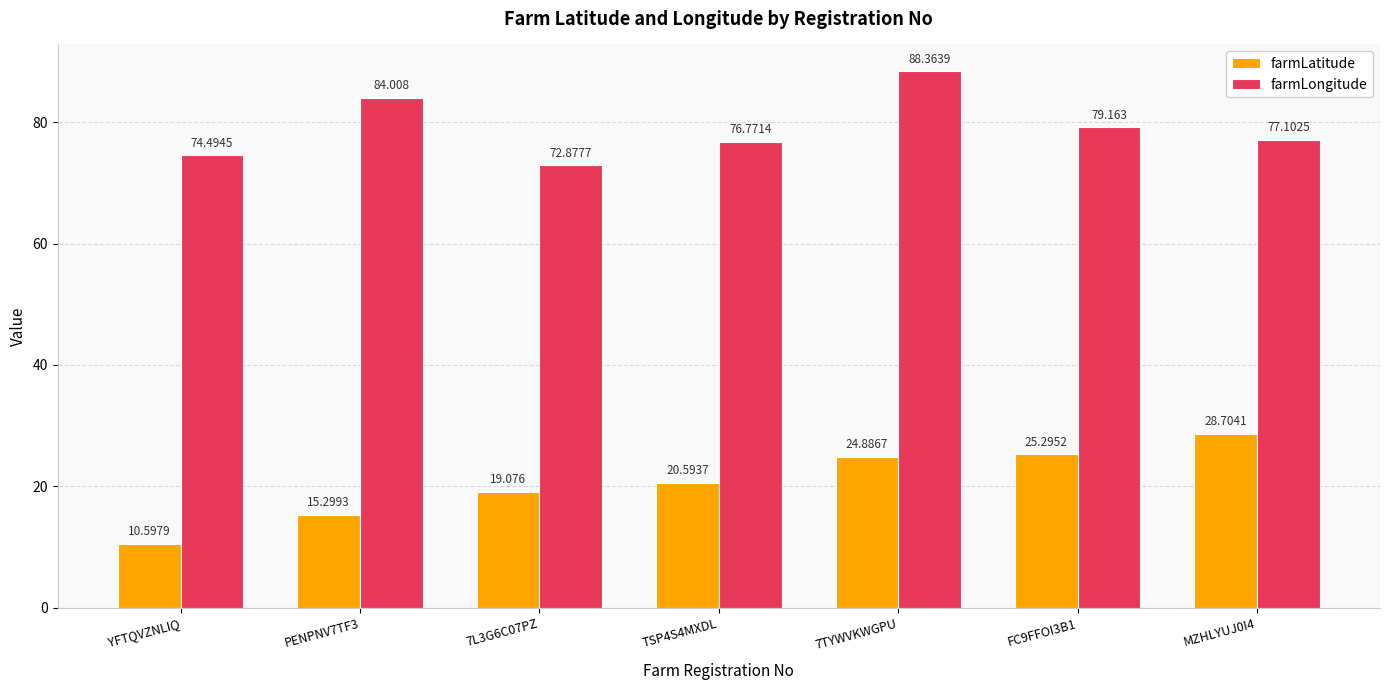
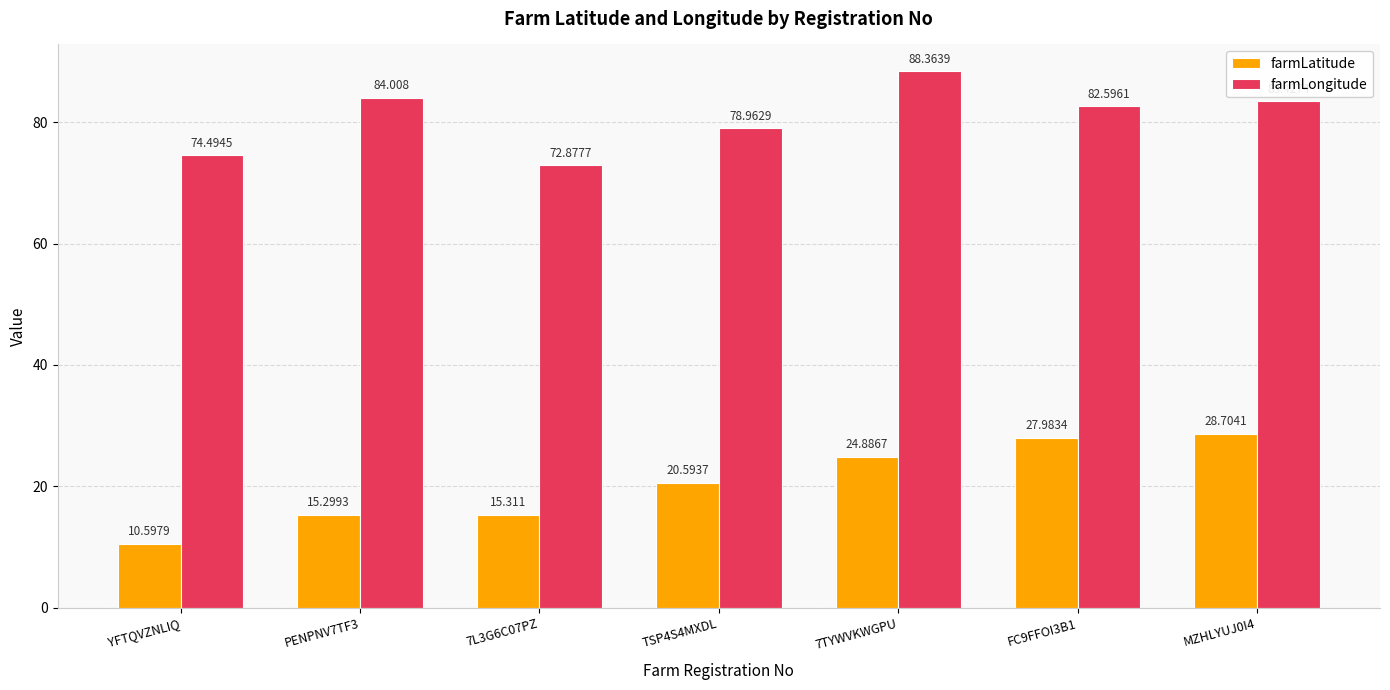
  {
    "farmLatitude": {
      "YFTQVZNLIQ": 10.5979,
      "PENPNV7TF3": 15.2993,
-     "7L3G6C07PZ": 19.076,
+     "7L3G6C07PZ": 15.311,
      "TSP4S4MXDL": 20.5937,
      "7TYWVKWGPU": 24.8867,
-     "FC9FFOI3B1": 25.2952,
+     "FC9FFOI3B1": 27.9834,
      "MZHLYUJ0I4": 28.7041
    },
    "farmLongitude": {
      "YFTQVZNLIQ": 74.4945,
      "PENPNV7TF3": 84.008,
      "7L3G6C07PZ": 72.8777,
-     "TSP4S4MXDL": 76.7714,
+     "TSP4S4MXDL": 78.9629,
      "7TYWVKWGPU": 88.3639,
-     "FC9FFOI3B1": 79.163,
-     "MZHLYUJ0I4": 77
+     "FC9FFOI3B1": 82.5961,
+     "MZHLYUJ0I4": 83
    }
  }
